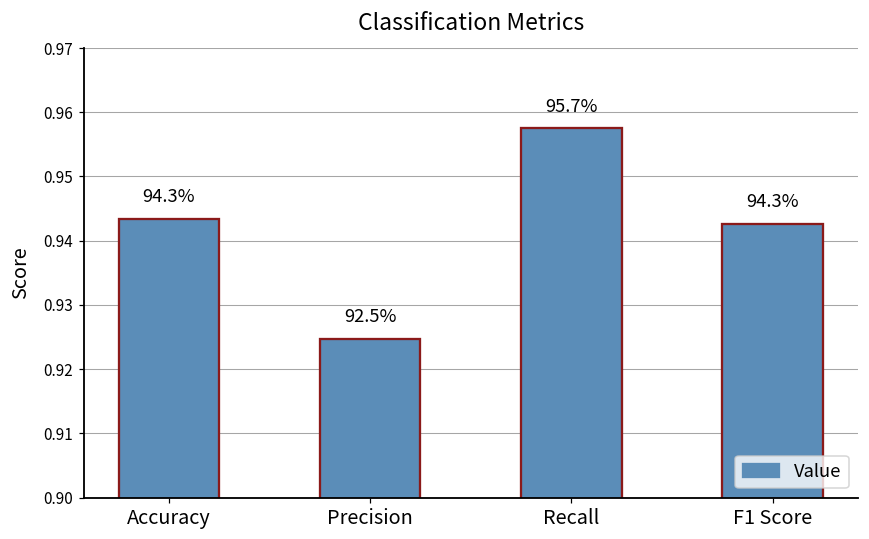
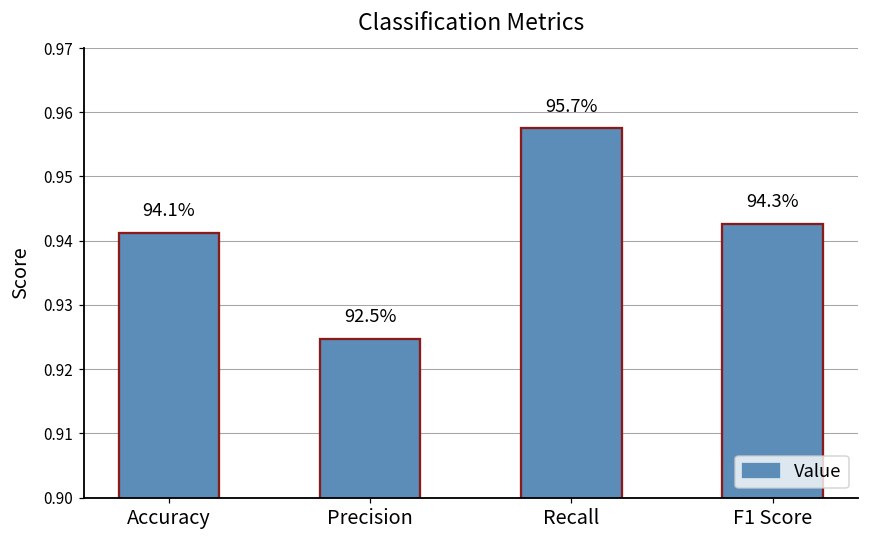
  {
-   "Accuracy": "94.3%",
+   "Accuracy": "94.1%",
    "Precision": "92.5%",
    "Recall": "95.7%",
    "F1 Score": "94.3%"
  }
